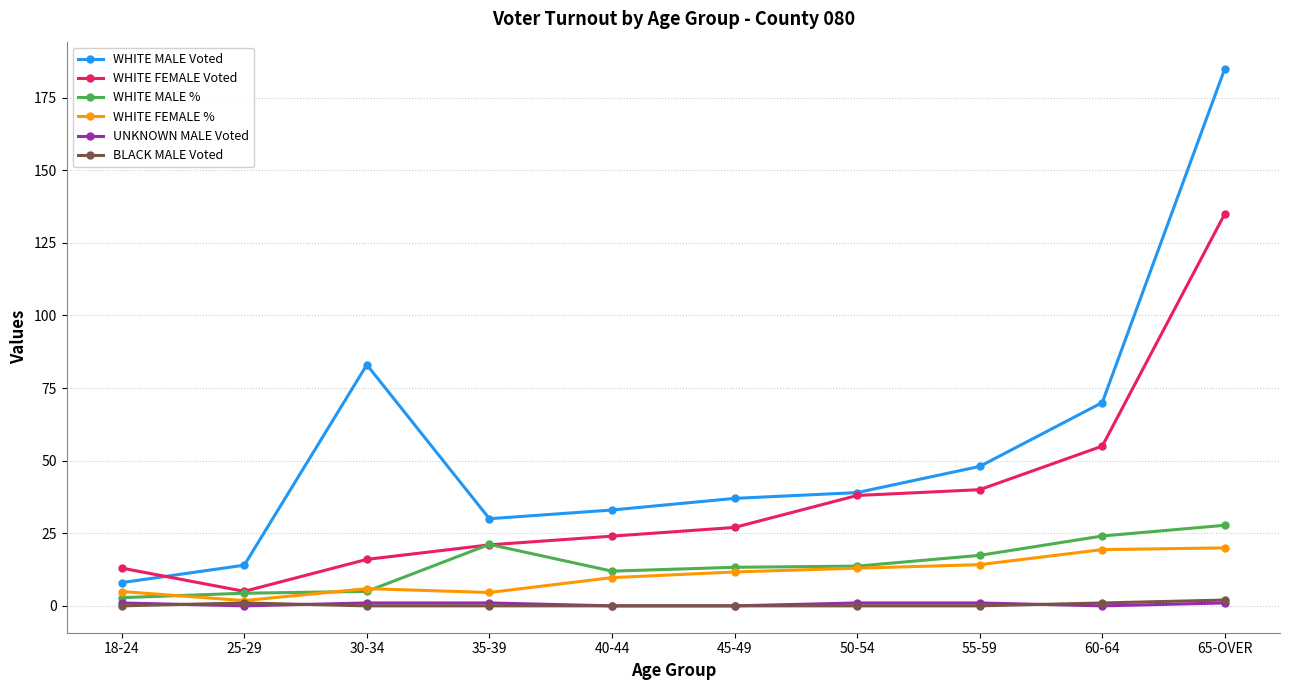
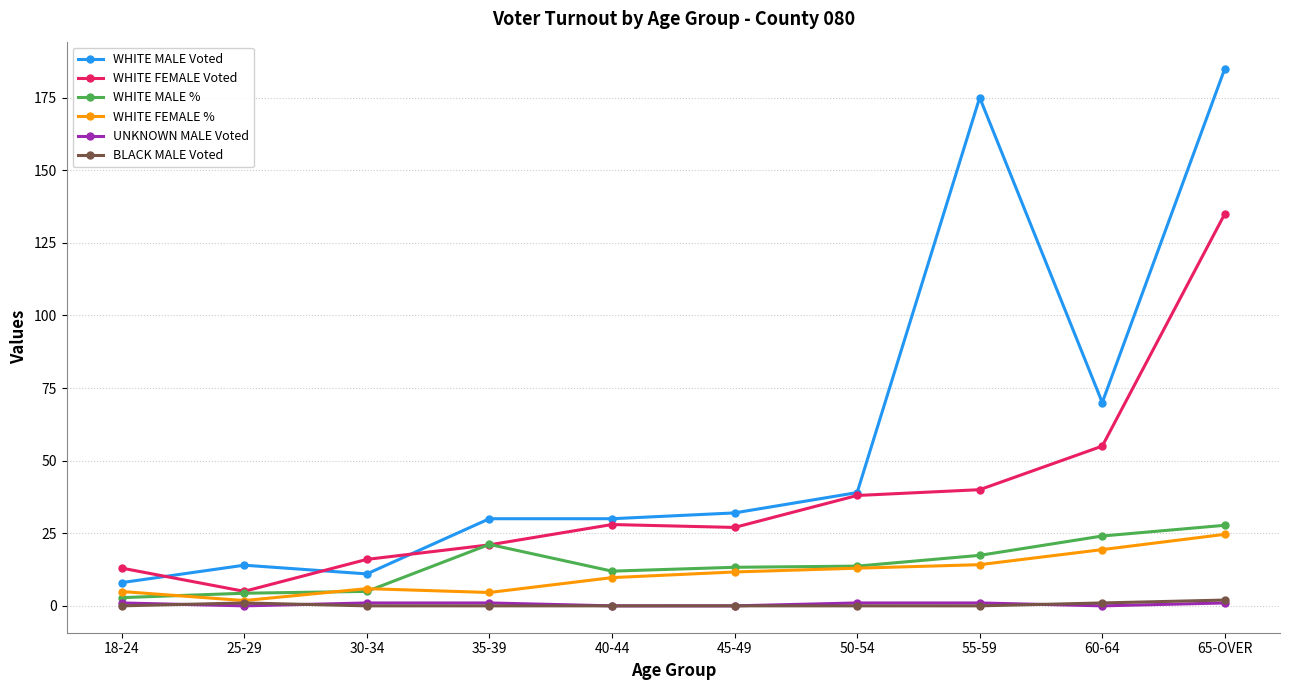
  {
    "WHITE MALE Voted": {
      "18-24": 8,
      "25-29": 14,
-     "30-34": 83,
+     "30-34": 11,
      "35-39": 30,
-     "40-44": 33,
-     "45-49": 37,
+     "40-44": 30,
+     "45-49": 32,
      "50-54": 39,
-     "55-59": 48,
+     "55-59": 175,
      "60-64": 70,
      "65-OVER": 185
    },
    "WHITE FEMALE Voted": {
      "18-24": 13,
      "30-34": 16,
-     "40-44": 24,
+     "40-44": 28,
      "45-49": 27,
      "50-54": 38,
      "55-59": 40,
      "60-64": 55,
      "65-OVER": 135
    },
    "WHITE MALE %": {
      "18-24": 3,
      "30-34": 5,
      "40-44": 12,
      "45-49": 13,
      "55-59": 17,
      "60-64": 24,
      "65-OVER": 28
    },
    "WHITE FEMALE %": {
      "18-24": 5,
      "30-34": 6,
      "35-39": 5,
      "40-44": 10,
      "45-49": 12,
      "55-59": 14,
      "60-64": 19,
-     "65-OVER": 20
+     "65-OVER": 25
    },
    "UNKNOWN MALE Voted": {
      "18-24": 1,
      "25-29": 0,
      "30-34": 1,
      "35-39": 1,
      "50-54": 1,
      "55-59": 1,
      "60-64": 0,
      "65-OVER": 1
    },
    "BLACK MALE Voted": {
      "18-24": 0,
      "30-34": 0,
      "35-39": 0,
      "50-54": 0,
      "55-59": 0,
      "60-64": 1,
      "65-OVER": 2
    }
  }
